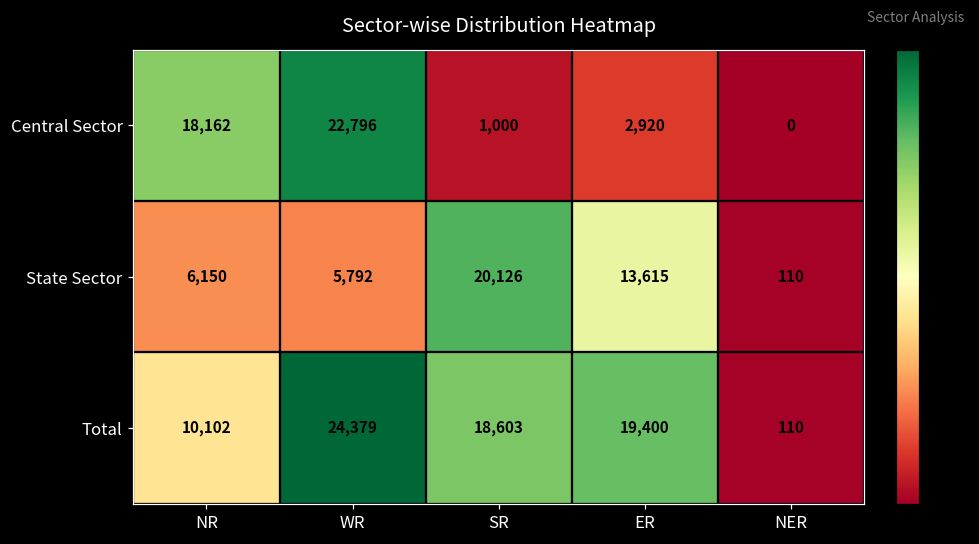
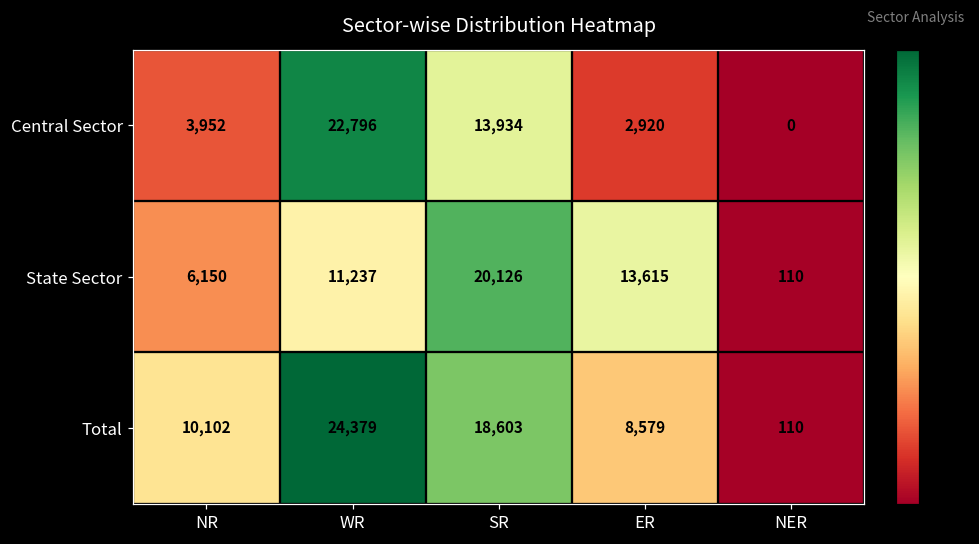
  {
    "Central Sector": {
-     "NR": "18,162",
+     "NR": "3,952",
      "WR": "22,796",
-     "SR": "1,000",
+     "SR": "13,934",
      "ER": "2,920",
      "NER": "0"
    },
    "State Sector": {
      "NR": "6,150",
-     "WR": "5,792",
+     "WR": "11,237",
      "SR": "20,126",
      "ER": "13,615",
      "NER": "110"
    },
    "Total": {
      "NR": "10,102",
      "WR": "24,379",
      "SR": "18,603",
-     "ER": "19,400",
+     "ER": "8,579",
      "NER": "110"
    }
  }
